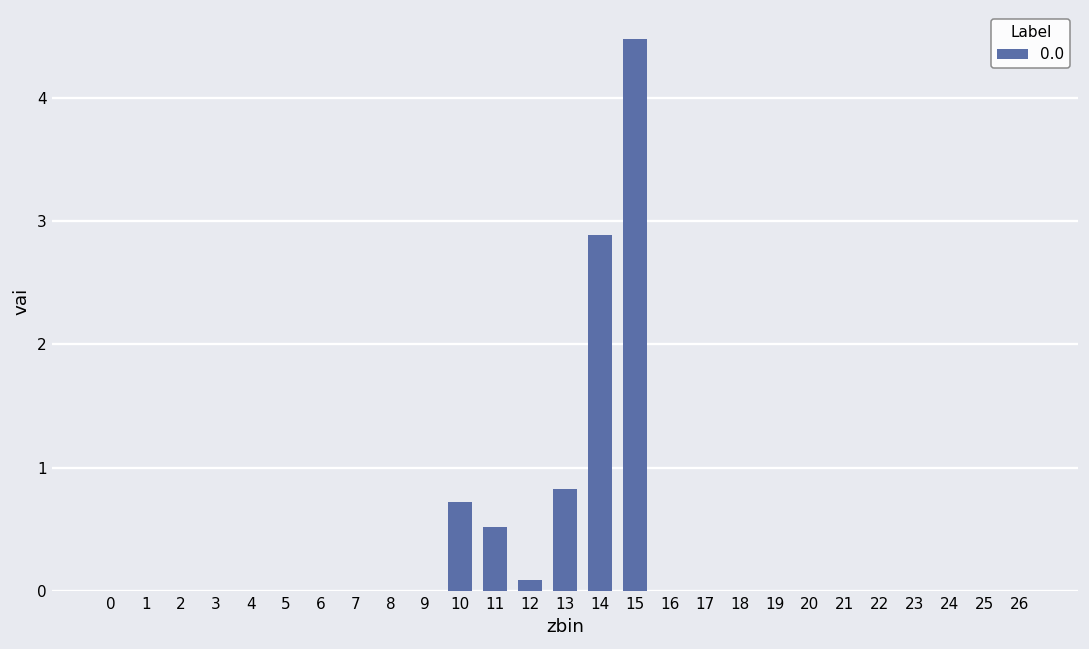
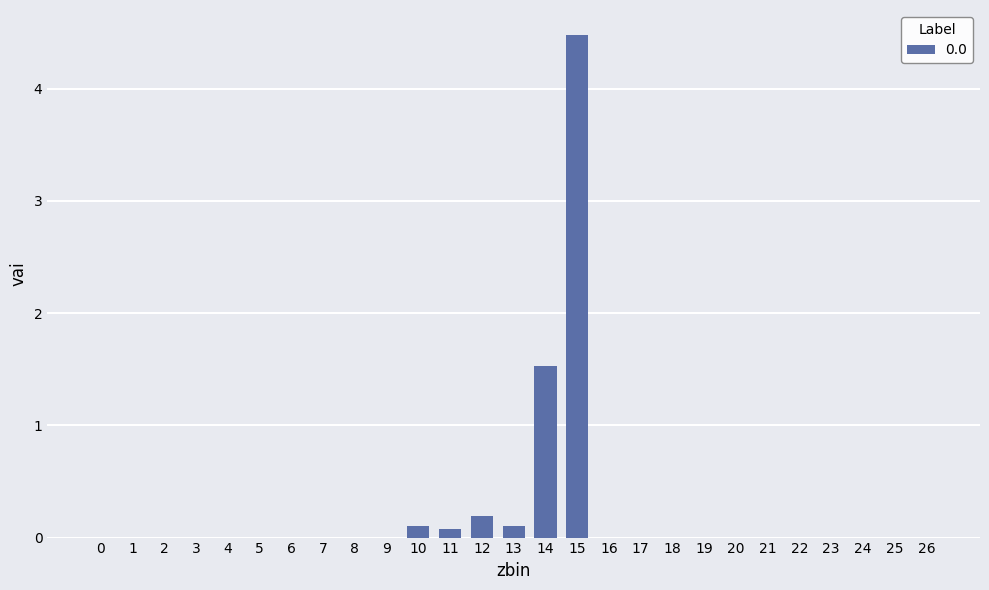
  {
    "0": 0.00,
    "1": 0.00,
    "2": 0.00,
    "3": 0.00,
    "4": 0.00,
    "5": 0.00,
    "6": 0.00,
    "7": 0.00,
    "8": 0.00,
    "9": 0.00,
-   "10": 0.73,
-   "11": 0.52,
-   "12": 0.09,
-   "13": 0.83,
-   "14": 2.89,
+   "10": 0.10,
+   "11": 0.08,
+   "12": 0.19,
+   "13": 0.10,
+   "14": 1.53,
    "15": 4.48,
    "16": 0.00,
    "17": 0.00,
    "18": 0.00,
    "19": 0.00,
    "20": 0.00,
    "21": 0.00,
    "22": 0.00,
    "23": 0.00,
    "24": 0.00,
    "25": 0.00,
    "26": 0.00
  }
